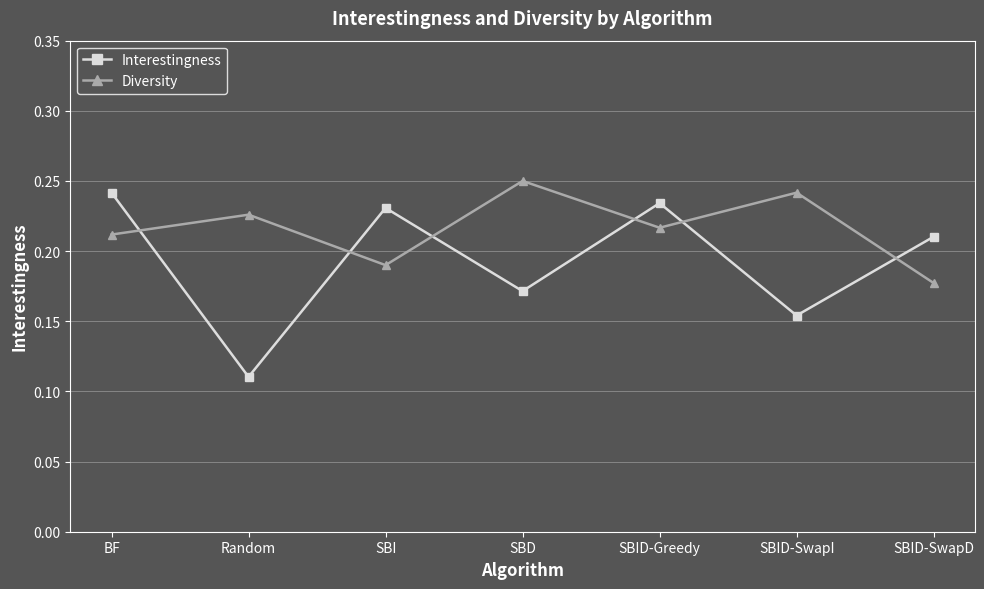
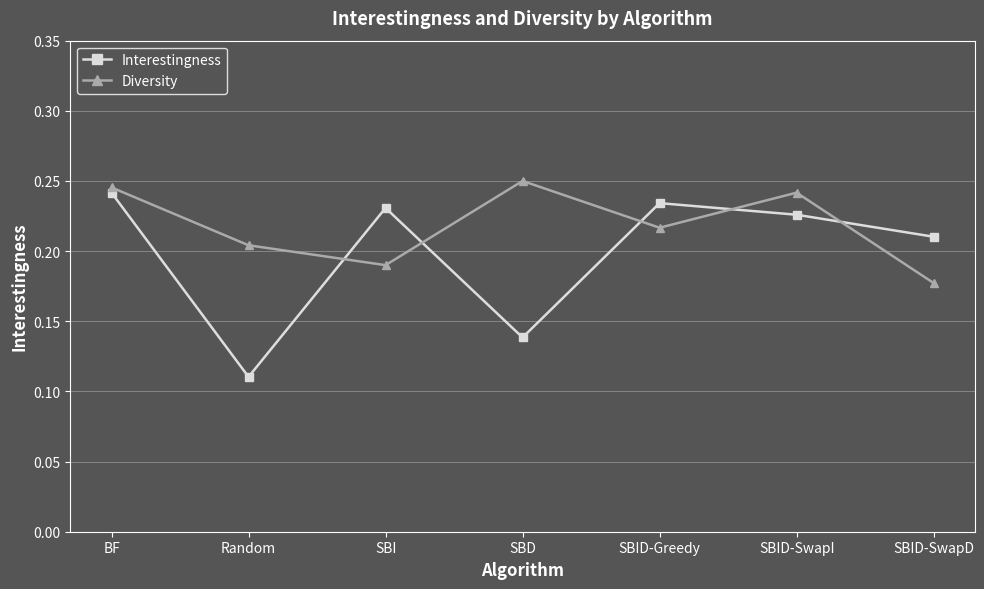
  {
    "Interestingness": {
      "BF": 0.242,
      "Random": 0.110,
      "SBI": 0.231,
-     "SBD": 0.171,
+     "SBD": 0.138,
      "SBID-Greedy": 0.234,
-     "SBID-SwapI": 0.154,
+     "SBID-SwapI": 0.226,
      "SBID-SwapD": 0.210
    },
    "Diversity": {
-     "BF": 0.212,
-     "Random": 0.226,
+     "BF": 0.245,
+     "Random": 0.204,
      "SBI": 0.190,
      "SBD": 0.250,
      "SBID-Greedy": 0.217,
      "SBID-SwapI": 0.242,
      "SBID-SwapD": 0.177
    }
  }
